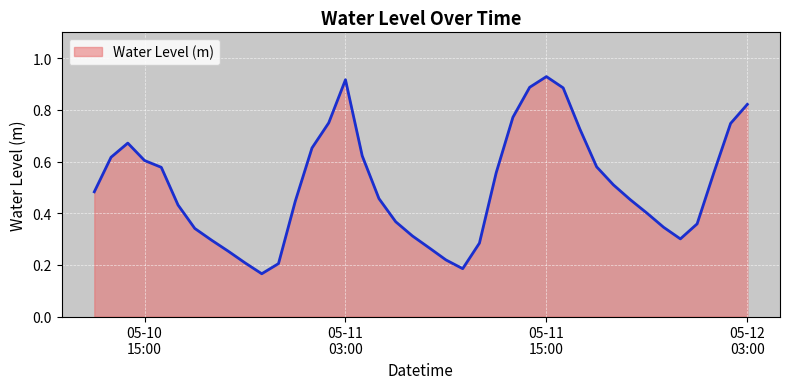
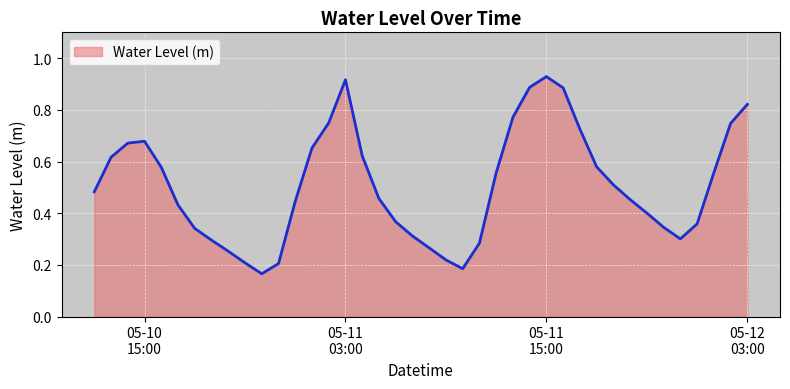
  {
-   "05-10 15:00": 0.60,
+   "05-10 15:00": 0.68,
    "05-11 03:00": 0.92,
    "05-11 15:00": 0.93,
    "05-12 03:00": 0.82
  }
